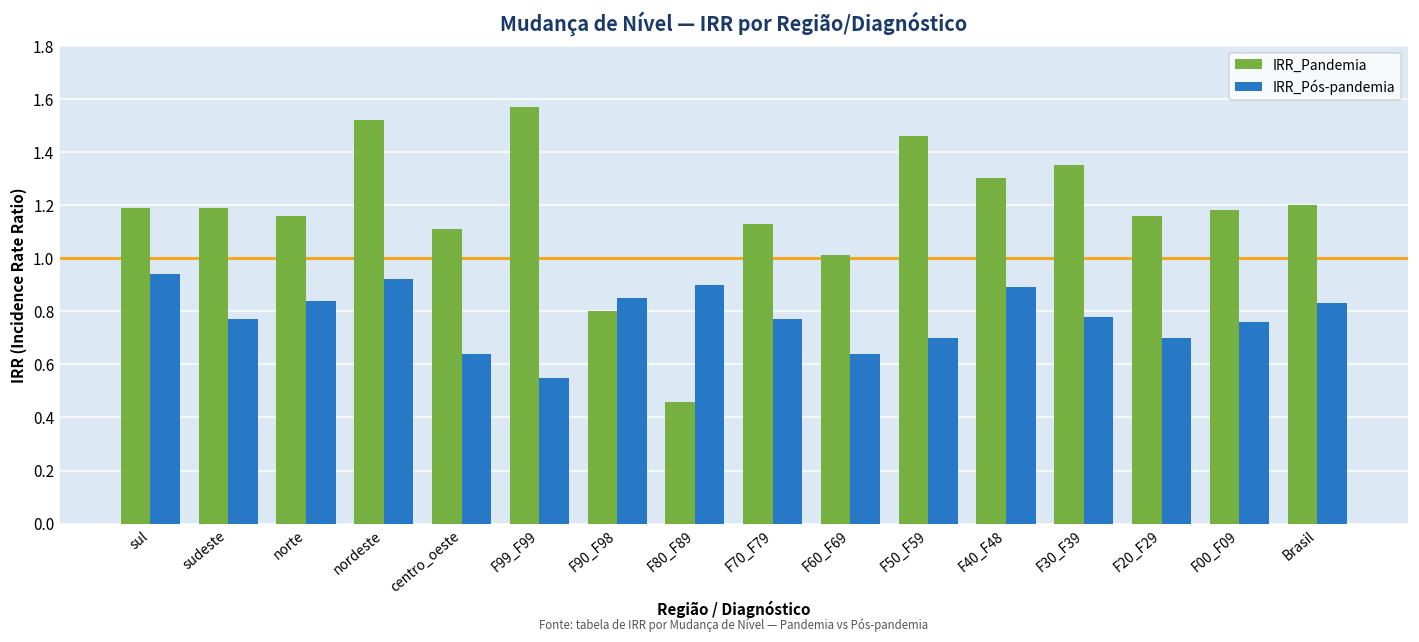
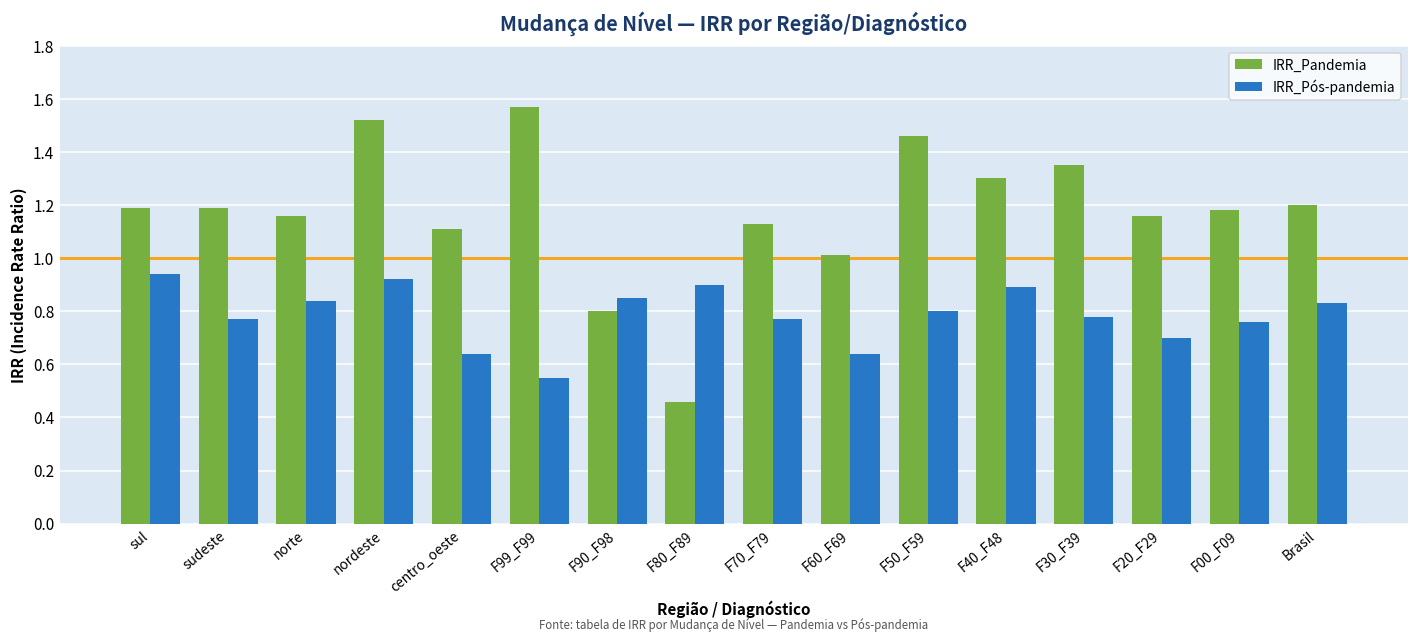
  {
    "IRR_Pandemia": {
      "sul": 1.2,
      "sudeste": 1.2,
      "norte": 1.16,
      "nordeste": 1.52,
      "centro_oeste": 1.1,
      "F99_F99": 1.57,
      "F90_F98": 0.8,
      "F80_F89": 0.46,
      "F70_F79": 1.13,
      "F60_F69": 1.0,
      "F50_F59": 1.46,
      "F40_F48": 1.3,
      "F30_F39": 1.35,
      "F20_F29": 1.16,
      "F00_F09": 1.18,
      "Brasil": 1.2
    },
    "IRR_Pós-pandemia": {
      "sul": 0.94,
      "sudeste": 0.77,
      "norte": 0.84,
      "nordeste": 0.92,
      "centro_oeste": 0.64,
      "F99_F99": 0.55,
      "F90_F98": 0.85,
      "F80_F89": 0.9,
      "F70_F79": 0.77,
      "F60_F69": 0.64,
-     "F50_F59": 0.7,
+     "F50_F59": 0.8,
      "F40_F48": 0.9,
      "F30_F39": 0.78,
      "F20_F29": 0.7,
      "F00_F09": 0.76,
      "Brasil": 0.83
    }
  }
